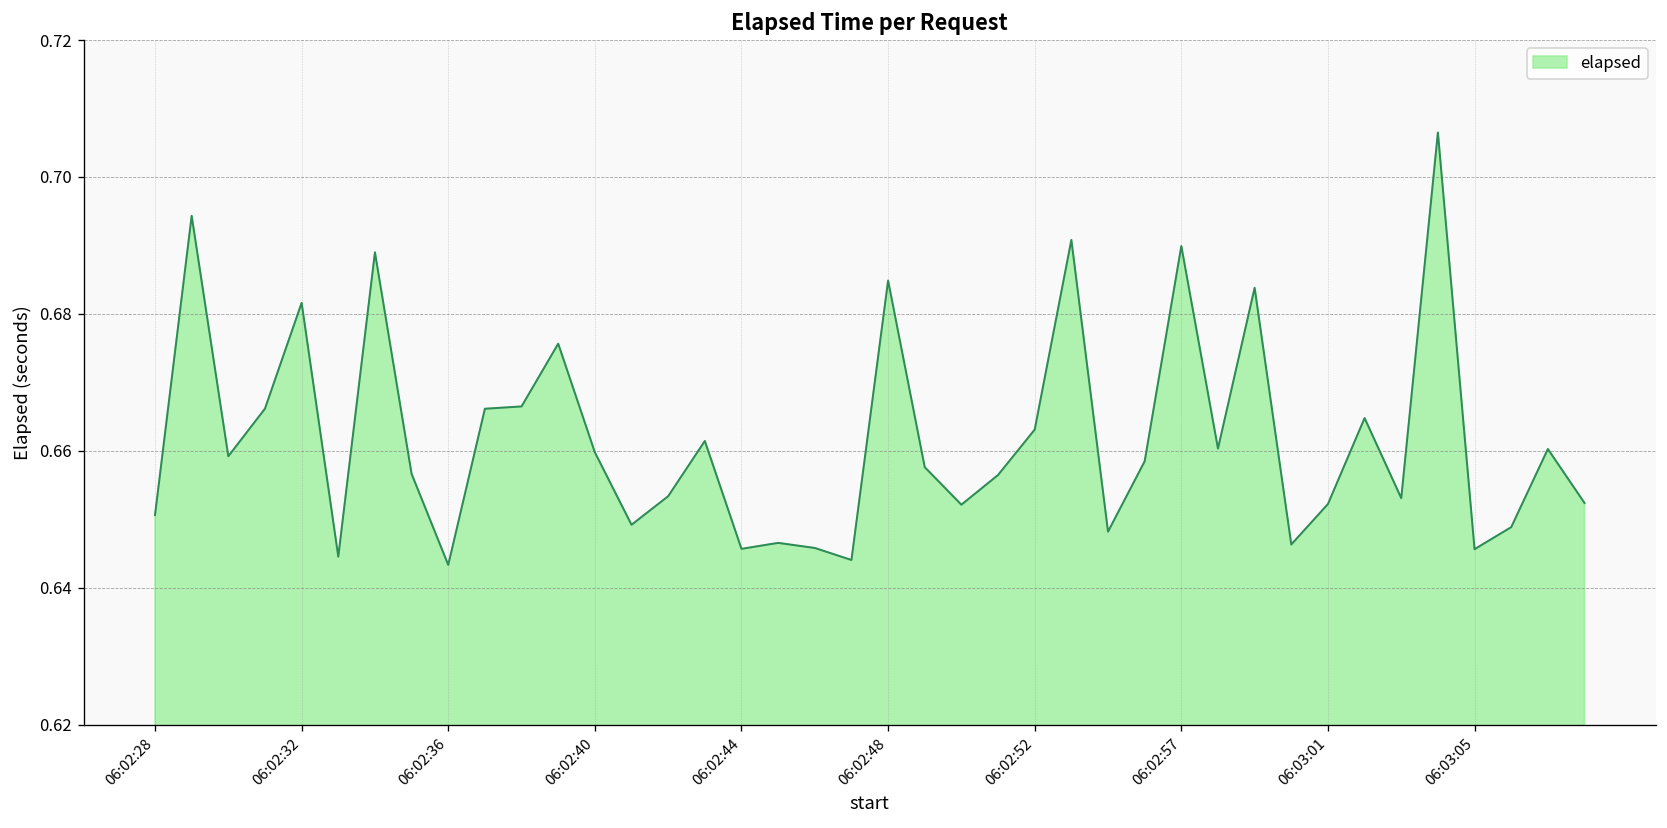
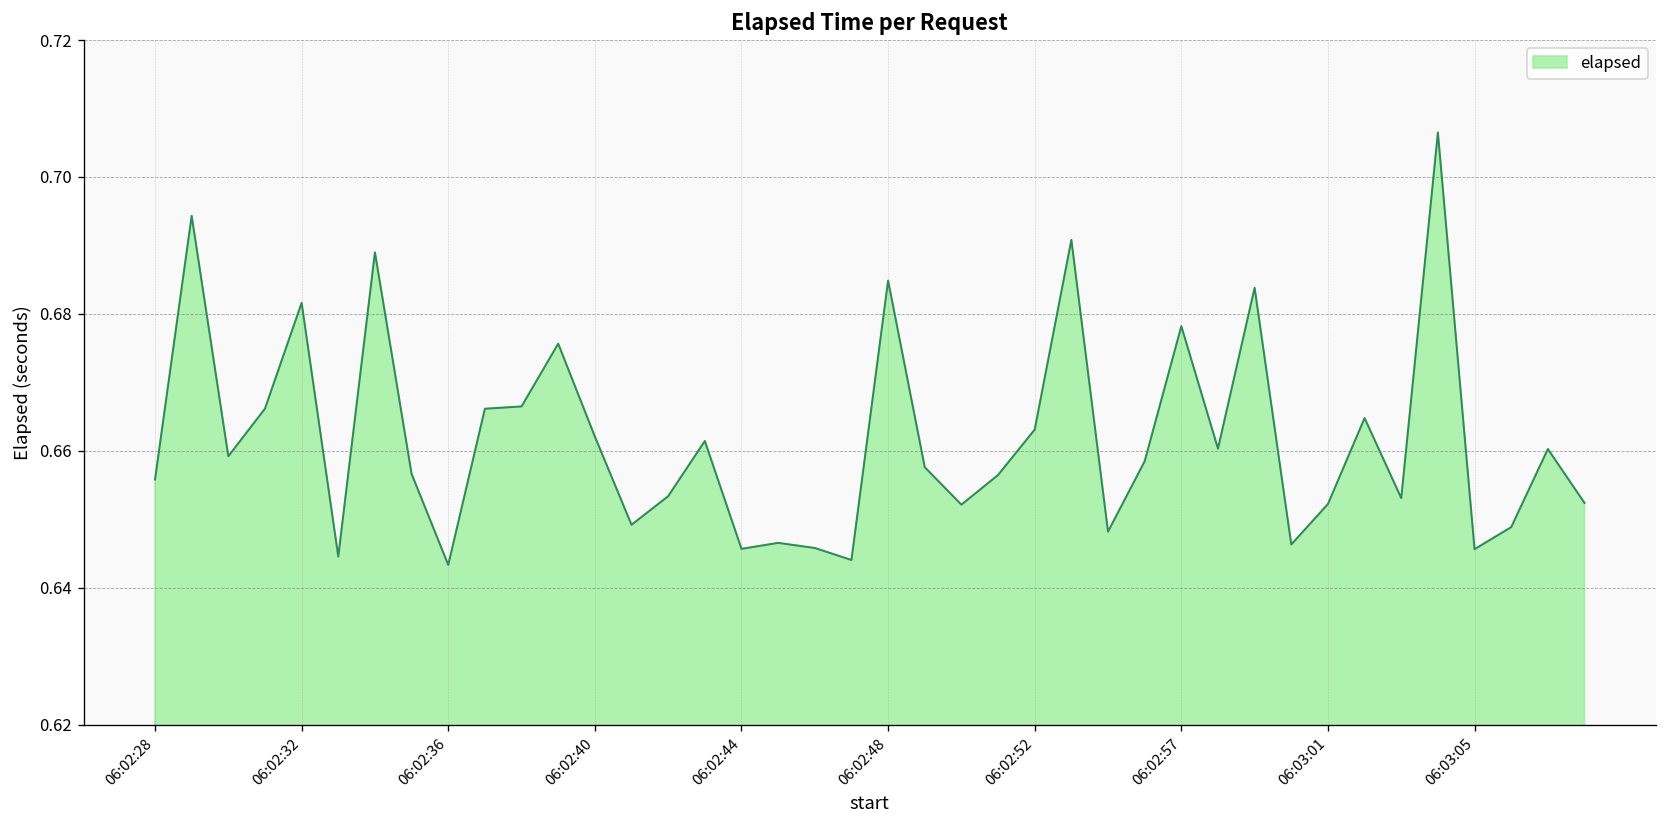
  {
-   "06:02:28": 0.651,
+   "06:02:28": 0.656,
    "06:02:32": 0.682,
    "06:02:36": 0.643,
-   "06:02:40": 0.660,
+   "06:02:40": 0.662,
    "06:02:44": 0.646,
    "06:02:48": 0.685,
    "06:02:52": 0.663,
-   "06:02:57": 0.690,
+   "06:02:57": 0.678,
    "06:03:01": 0.652,
    "06:03:05": 0.646
  }
